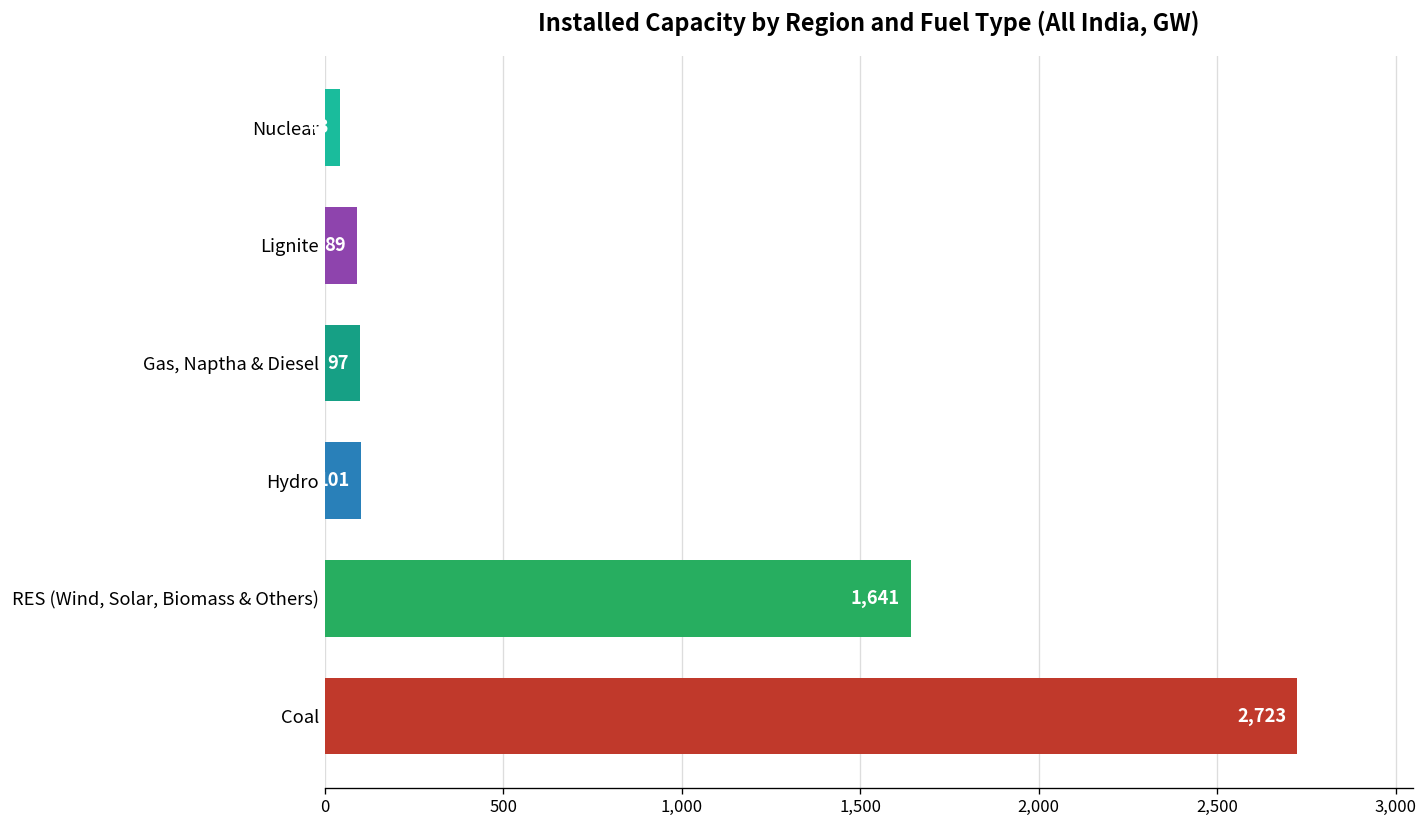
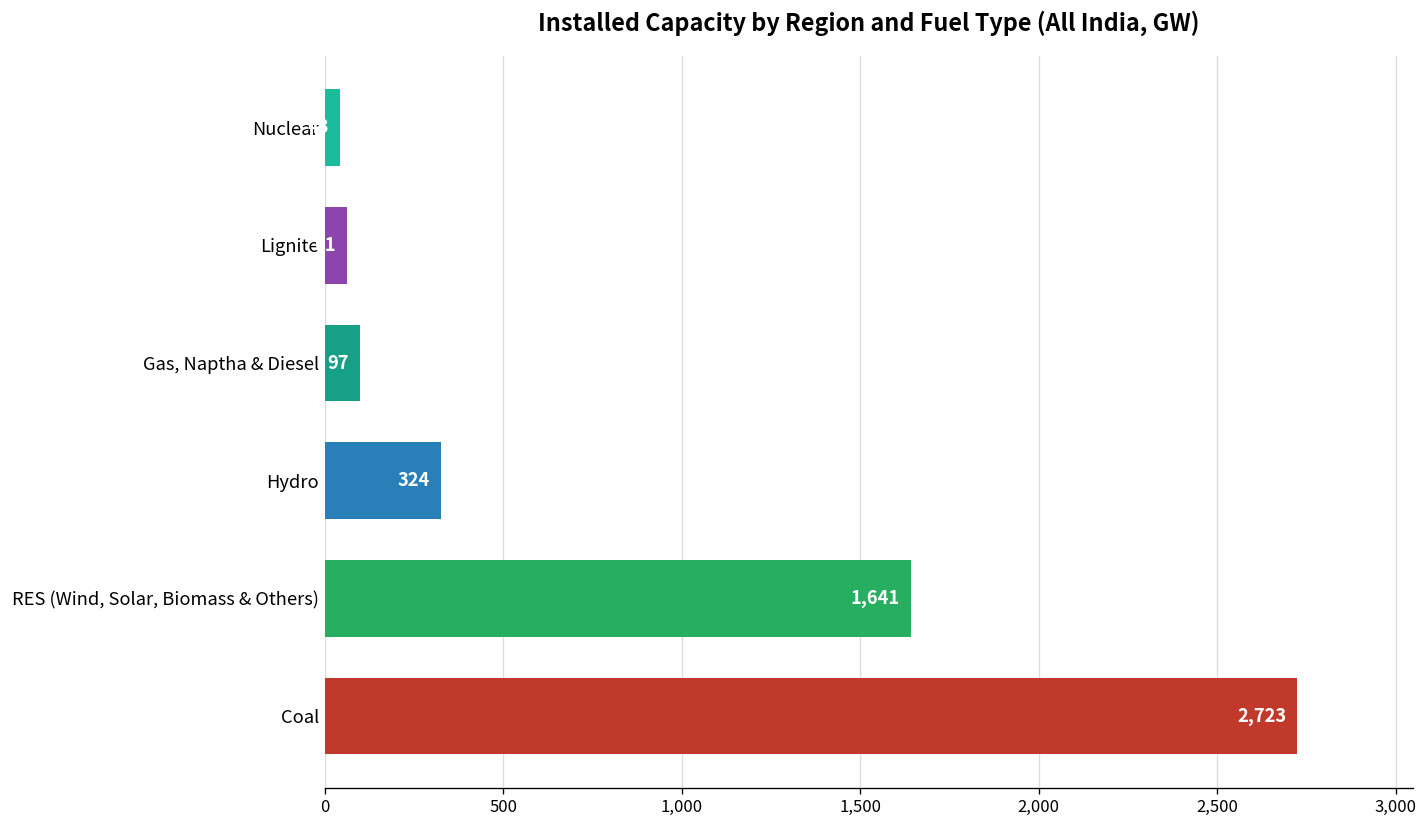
  {
-   "Lignite": "90",
+   "Lignite": "60",
    "Gas, Naptha & Diesel": "97",
-   "Hydro": "101",
+   "Hydro": "324",
    "RES (Wind, Solar, Biomass & Others)": "1,641",
    "Coal": "2,723"
  }
